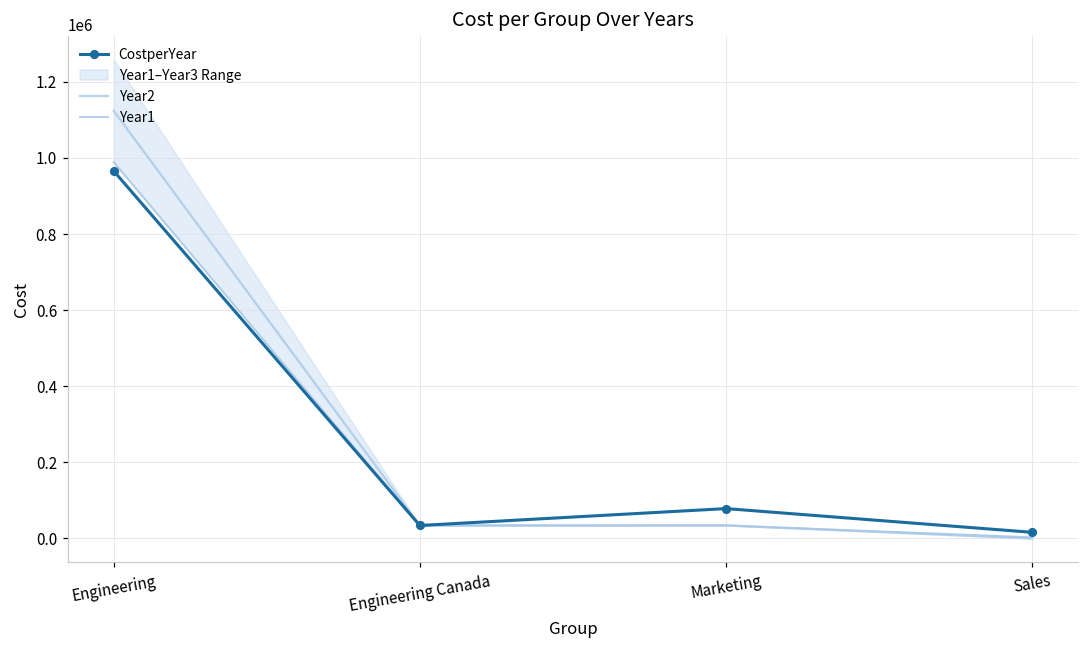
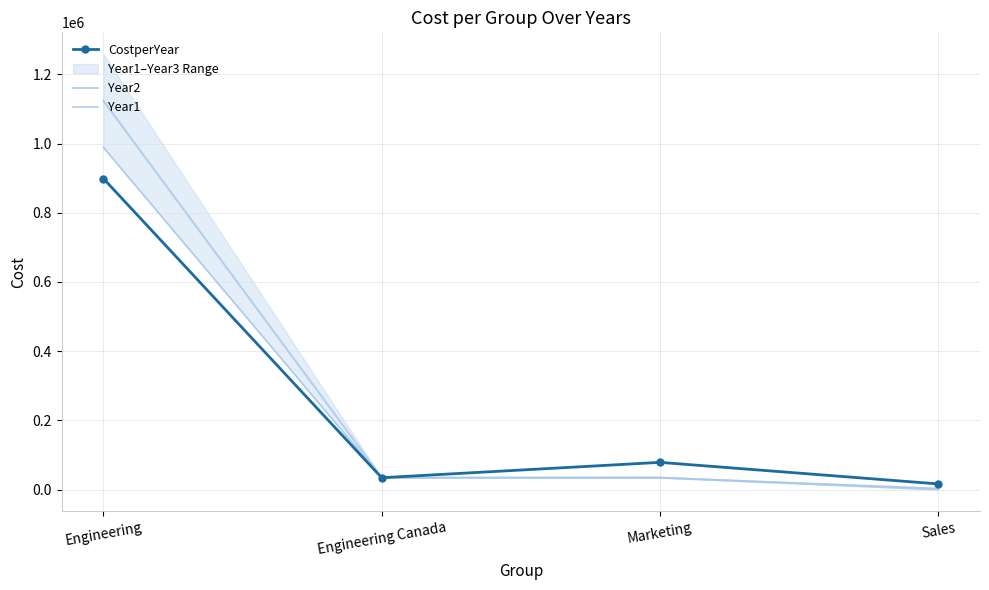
  {
    "CostperYear": {
-     "Engineering": 970000,
+     "Engineering": 900000,
      "Marketing": 80000,
      "Sales": 20000
    }
  }
